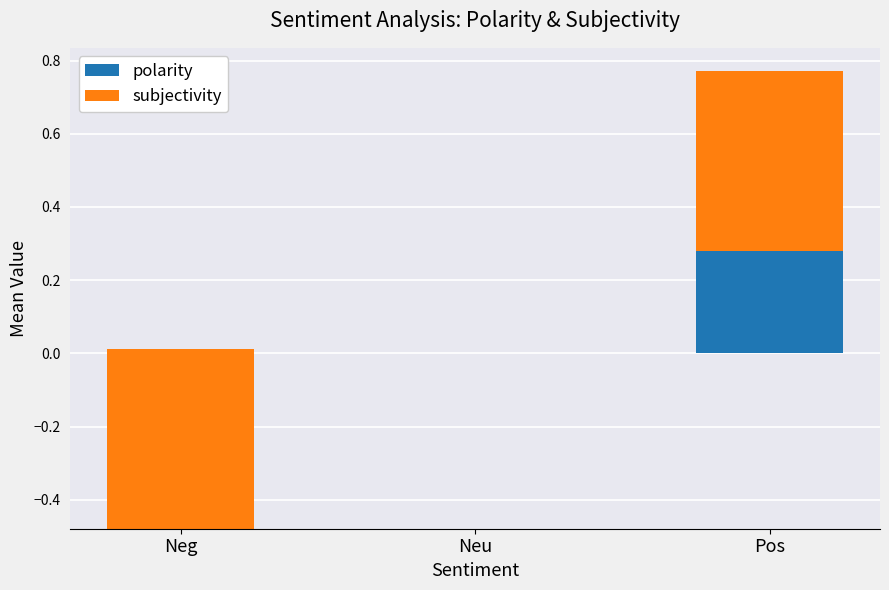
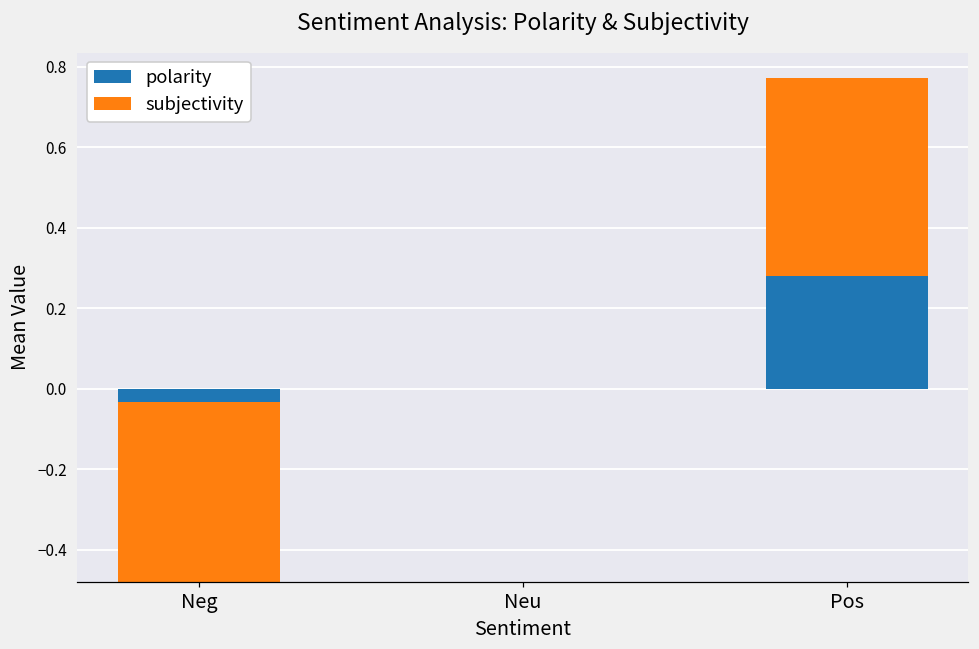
  {
    "polarity": {
      "Neg": -0.48,
      "Neu": 0.00,
      "Pos": 0.28
    },
    "subjectivity": {
-     "Neg": 0.49,
+     "Neg": 0.45,
      "Neu": 0.00,
      "Pos": 0.49
    }
  }
